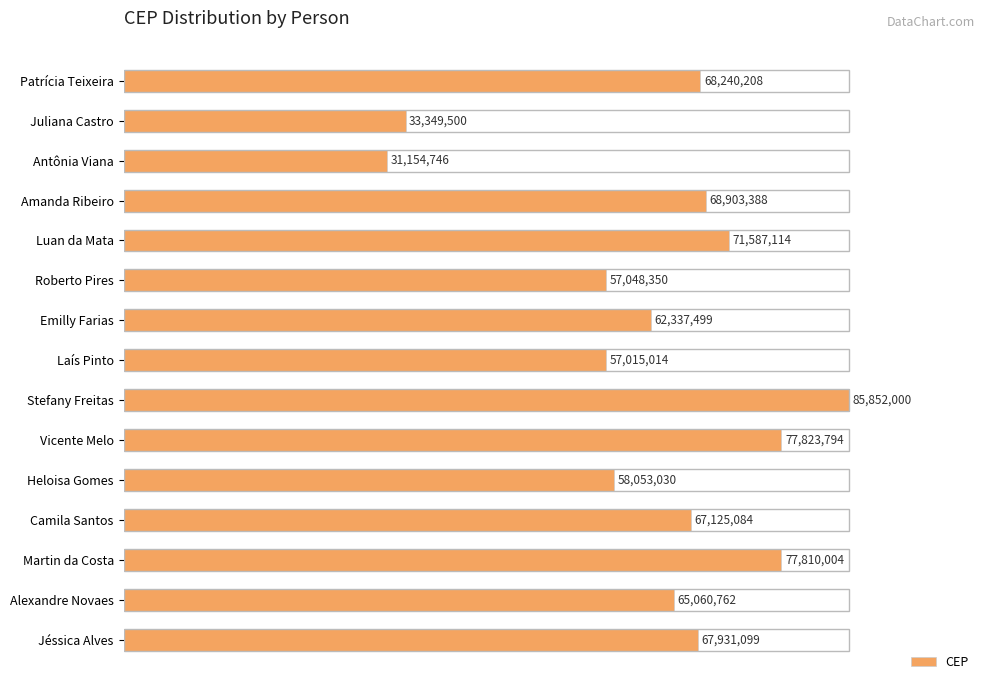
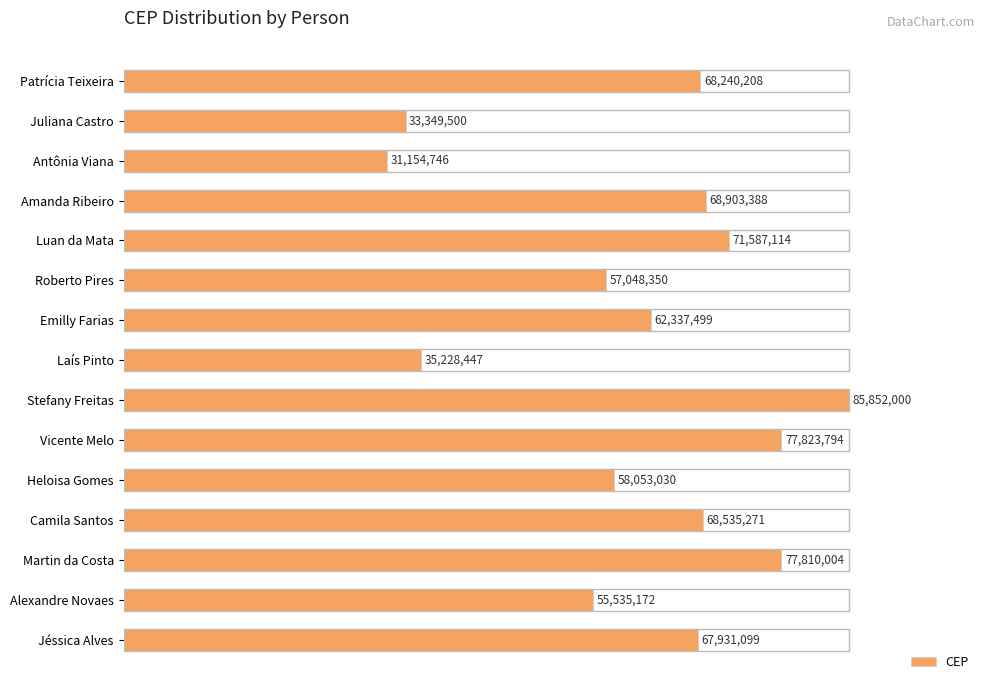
  {
    "Patrícia Teixeira": "68,240,208",
    "Juliana Castro": "33,349,500",
    "Antônia Viana": "31,154,746",
    "Amanda Ribeiro": "68,903,388",
    "Luan da Mata": "71,587,114",
    "Roberto Pires": "57,048,350",
    "Emilly Farias": "62,337,499",
-   "Laís Pinto": "57,015,014",
+   "Laís Pinto": "35,228,447",
    "Stefany Freitas": "85,852,000",
    "Vicente Melo": "77,823,794",
    "Heloisa Gomes": "58,053,030",
-   "Camila Santos": "67,125,084",
+   "Camila Santos": "68,535,271",
    "Martin da Costa": "77,810,004",
-   "Alexandre Novaes": "65,060,762",
+   "Alexandre Novaes": "55,535,172",
    "Jéssica Alves": "67,931,099"
  }
